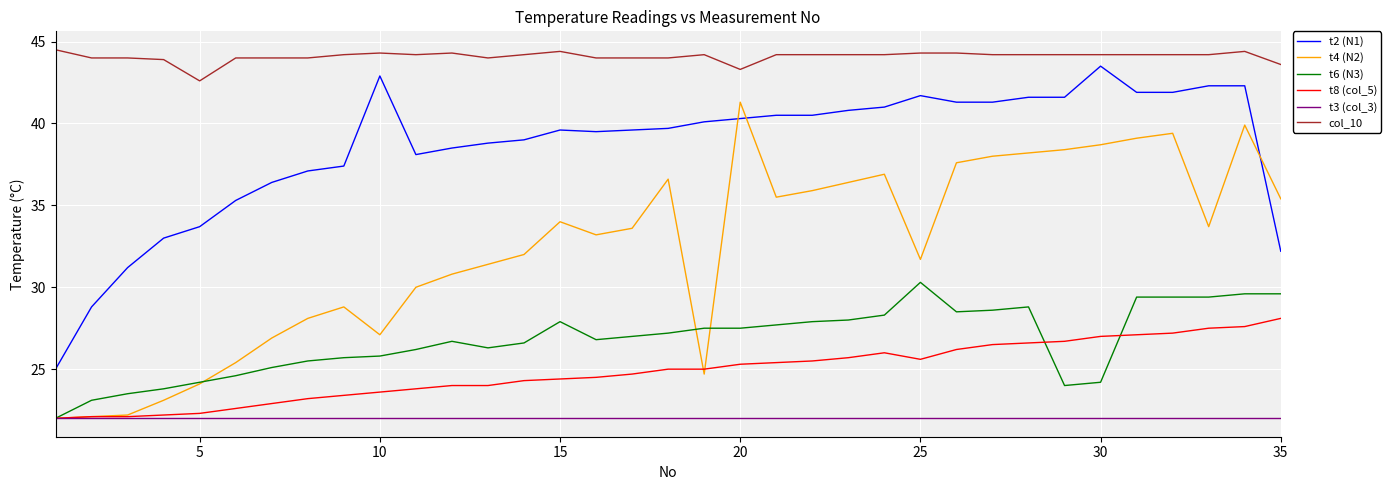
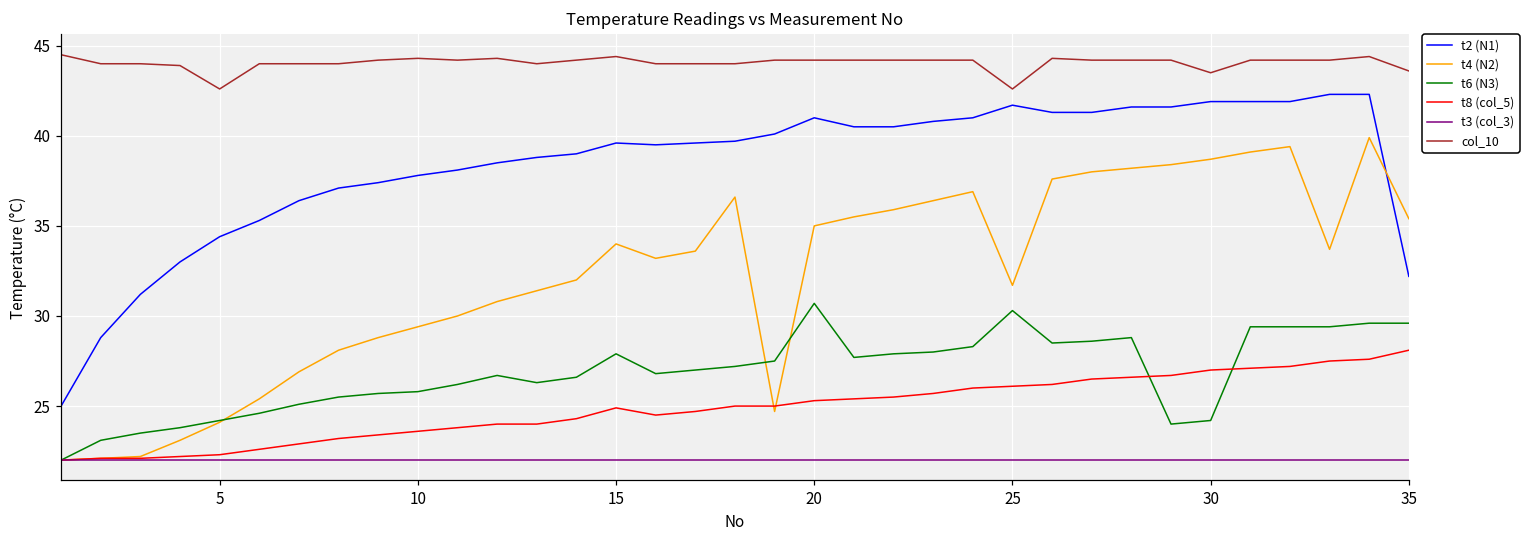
  {
    "t2 (N1)": {
-     "5": 33.7,
-     "10": 42.9,
+     "5": 34.4,
+     "10": 37.8,
      "15": 39.6,
-     "20": 40.3,
+     "20": 41.0,
      "25": 41.7,
-     "30": 43.5,
+     "30": 41.9,
      "35": 32.2
    },
    "t4 (N2)": {
-     "10": 27.1,
+     "10": 29.4,
      "15": 34.0,
-     "20": 41.3,
+     "20": 35.0,
      "25": 31.7,
      "30": 38.7,
      "35": 35.4
    },
    "t6 (N3)": {
      "10": 25.8,
      "15": 27.9,
-     "20": 27.5,
+     "20": 30.7,
      "25": 30.3,
      "30": 24.2,
      "35": 29.6
    },
    "t8 (col_5)": {
      "5": 22.3,
      "10": 23.6,
-     "15": 24.4,
+     "15": 24.9,
      "20": 25.3,
-     "25": 25.6,
+     "25": 26.1,
      "30": 27.0,
      "35": 28.1
    },
    "t3 (col_3)": {
      "5": 22.0,
      "10": 22.0,
      "15": 22.0,
      "20": 22.0,
      "25": 22.0,
      "30": 22.0,
      "35": 22.0
    },
    "col_10": {
      "5": 42.6,
      "10": 44.3,
      "15": 44.4,
-     "20": 43.3,
-     "25": 44.3,
-     "30": 44.2,
+     "20": 44.2,
+     "25": 42.6,
+     "30": 43.5,
      "35": 43.6
    }
  }
